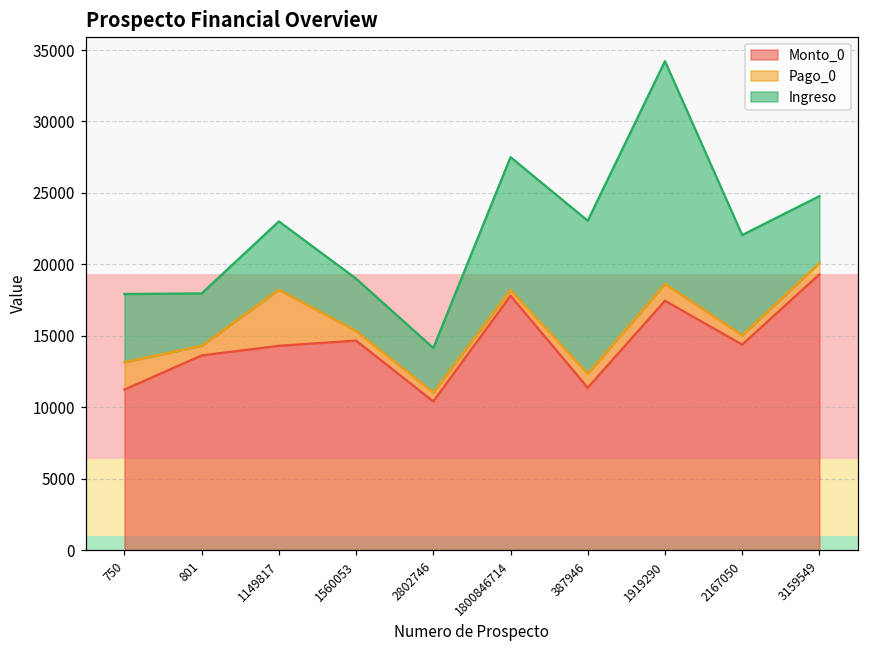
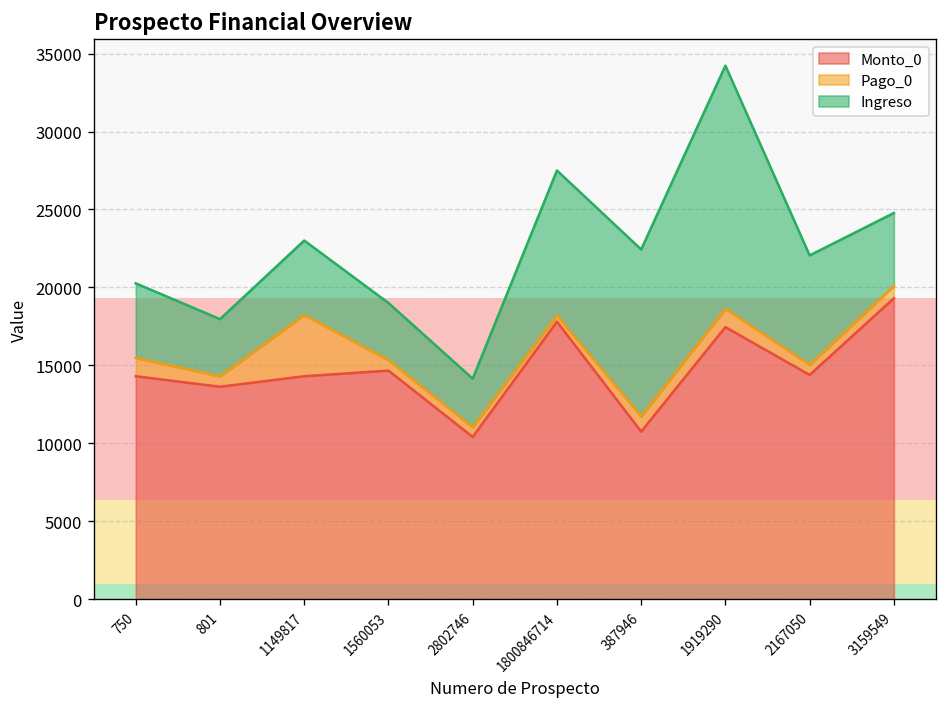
  {
    "Monto_0": {
-     "750": 11200,
+     "750": 14300,
      "801": 13600,
      "1149817": 14300,
      "1560053": 14700,
      "2802746": 10400,
      "1800846714": 17800,
-     "387946": 11400,
+     "387946": 10700,
      "1919290": 17500,
      "2167050": 14400,
      "3159549": 19300
    },
    "Pago_0": {
-     "750": 1900,
+     "750": 1200,
      "801": 700,
      "1149817": 3900,
      "1560053": 700,
      "2802746": 600,
      "1800846714": 400,
      "387946": 1000,
      "1919290": 1200,
      "2167050": 600,
      "3159549": 800
    },
    "Ingreso": {
      "750": 4800,
      "801": 3700,
      "1149817": 4800,
      "1560053": 3700,
      "2802746": 3100,
      "1800846714": 9300,
      "387946": 10700,
      "1919290": 15600,
      "2167050": 7000,
      "3159549": 4700
    }
  }
